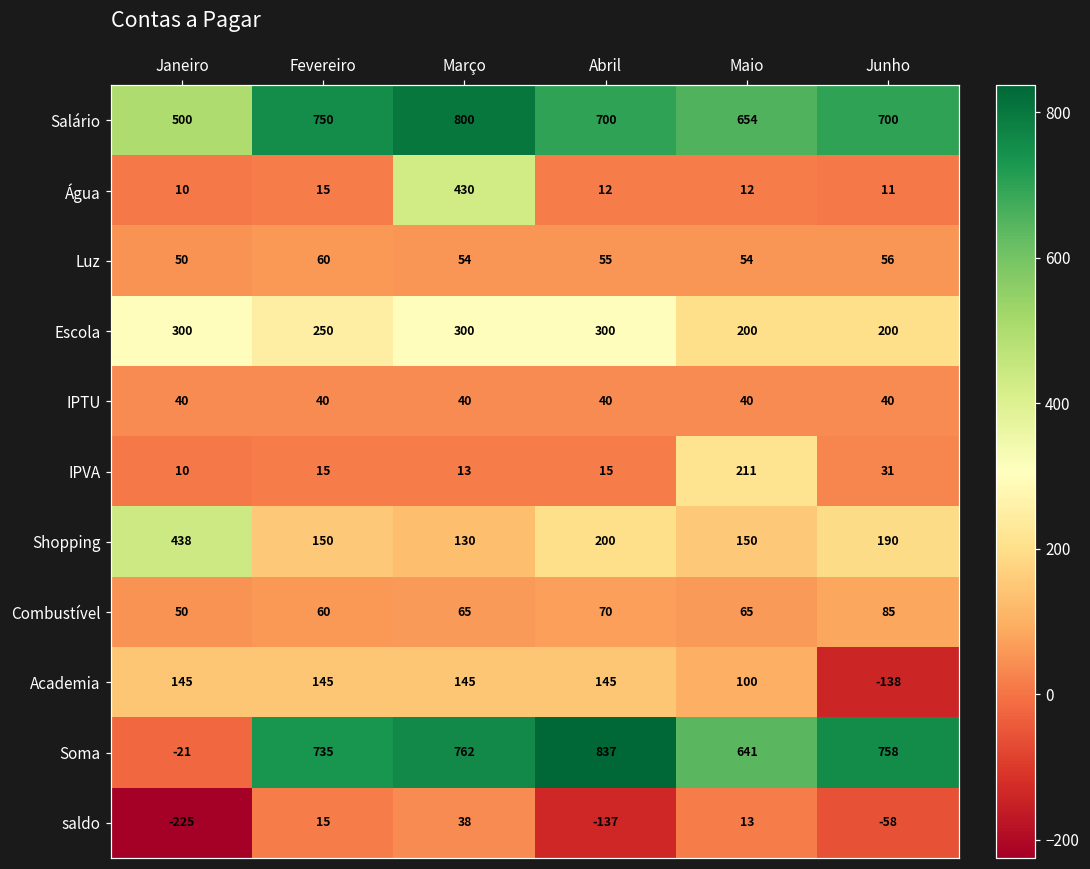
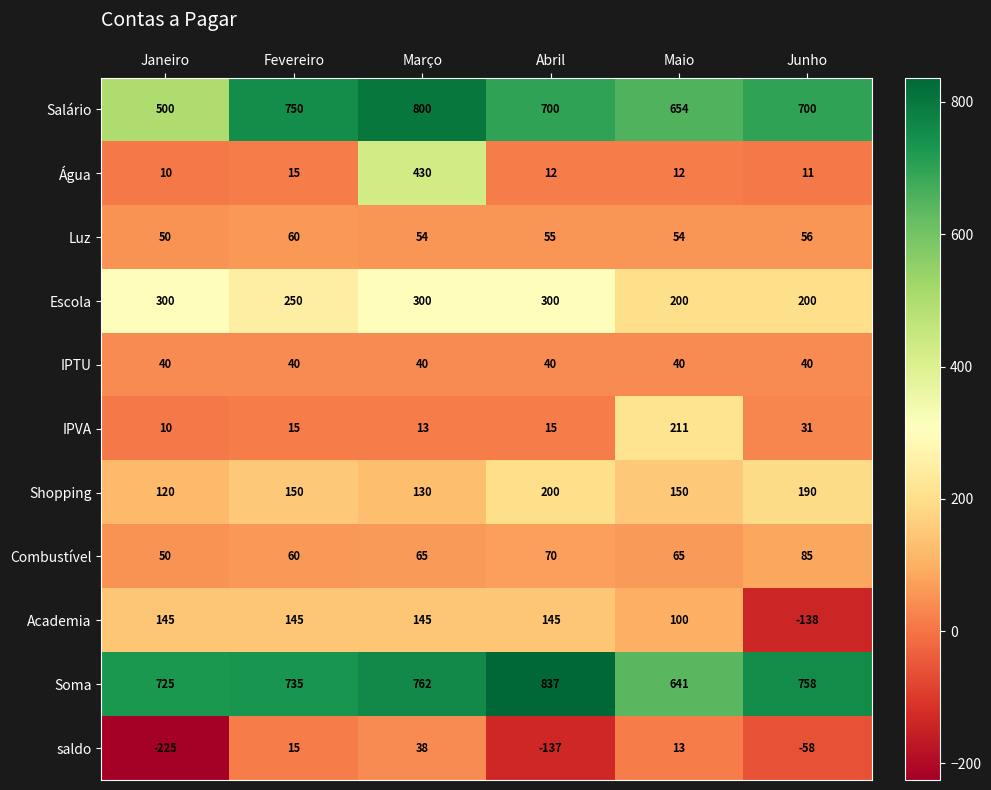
  {
    "Salário": {
      "Janeiro": 500,
      "Fevereiro": 750,
      "Março": 800,
      "Abril": 700,
      "Maio": 654,
      "Junho": 700
    },
    "Água": {
      "Janeiro": 10,
      "Fevereiro": 15,
      "Março": 430,
      "Abril": 12,
      "Maio": 12,
      "Junho": 11
    },
    "Luz": {
      "Janeiro": 50,
      "Fevereiro": 60,
      "Março": 54,
      "Abril": 55,
      "Maio": 54,
      "Junho": 56
    },
    "Escola": {
      "Janeiro": 300,
      "Fevereiro": 250,
      "Março": 300,
      "Abril": 300,
      "Maio": 200,
      "Junho": 200
    },
    "IPTU": {
      "Janeiro": 40,
      "Fevereiro": 40,
      "Março": 40,
      "Abril": 40,
      "Maio": 40,
      "Junho": 40
    },
    "IPVA": {
      "Janeiro": 10,
      "Fevereiro": 15,
      "Março": 13,
      "Abril": 15,
      "Maio": 211,
      "Junho": 31
    },
    "Shopping": {
-     "Janeiro": 438,
+     "Janeiro": 120,
      "Fevereiro": 150,
      "Março": 130,
      "Abril": 200,
      "Maio": 150,
      "Junho": 190
    },
    "Combustível": {
      "Janeiro": 50,
      "Fevereiro": 60,
      "Março": 65,
      "Abril": 70,
      "Maio": 65,
      "Junho": 85
    },
    "Academia": {
      "Janeiro": 145,
      "Fevereiro": 145,
      "Março": 145,
      "Abril": 145,
      "Maio": 100,
      "Junho": -138
    },
    "Soma": {
-     "Janeiro": -21,
+     "Janeiro": 725,
      "Fevereiro": 735,
      "Março": 762,
      "Abril": 837,
      "Maio": 641,
      "Junho": 758
    },
    "saldo": {
      "Janeiro": -225,
      "Fevereiro": 15,
      "Março": 38,
      "Abril": -137,
      "Maio": 13,
      "Junho": -58
    }
  }
